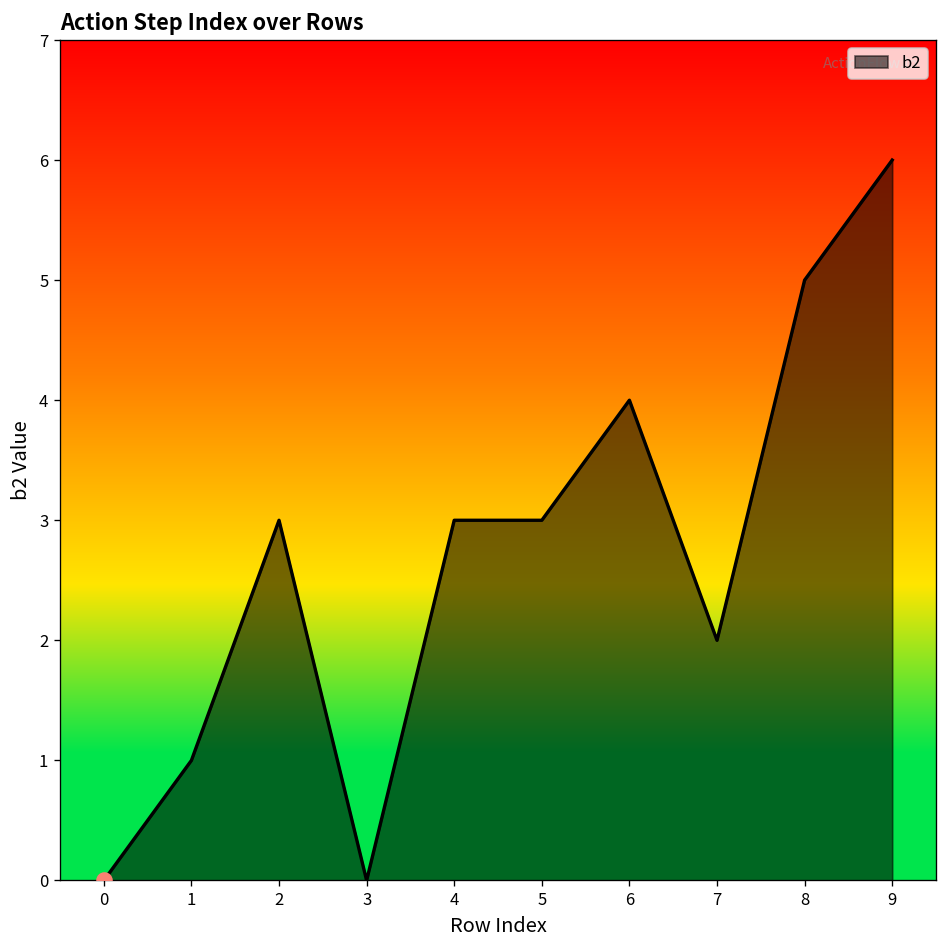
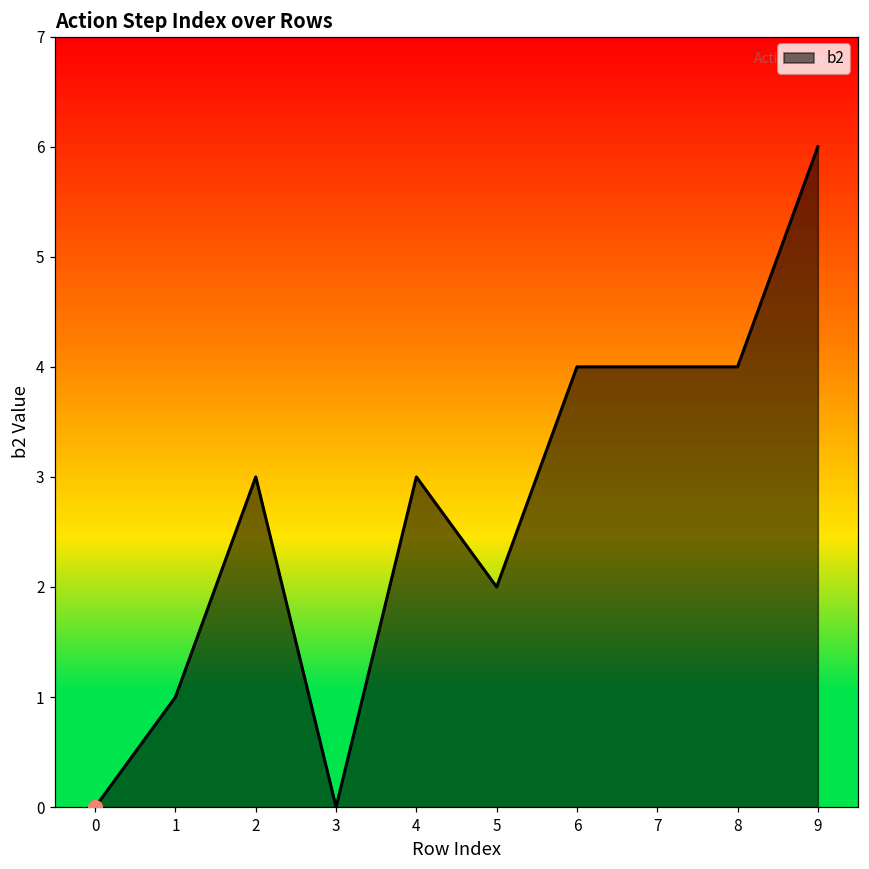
  {
    "b2": {
      "1": 1,
      "2": 3,
      "3": 0,
      "4": 3,
-     "5": 3,
+     "5": 2,
      "6": 4,
-     "7": 2,
-     "8": 5,
+     "7": 4,
+     "8": 4,
      "9": 6
    }
  }
